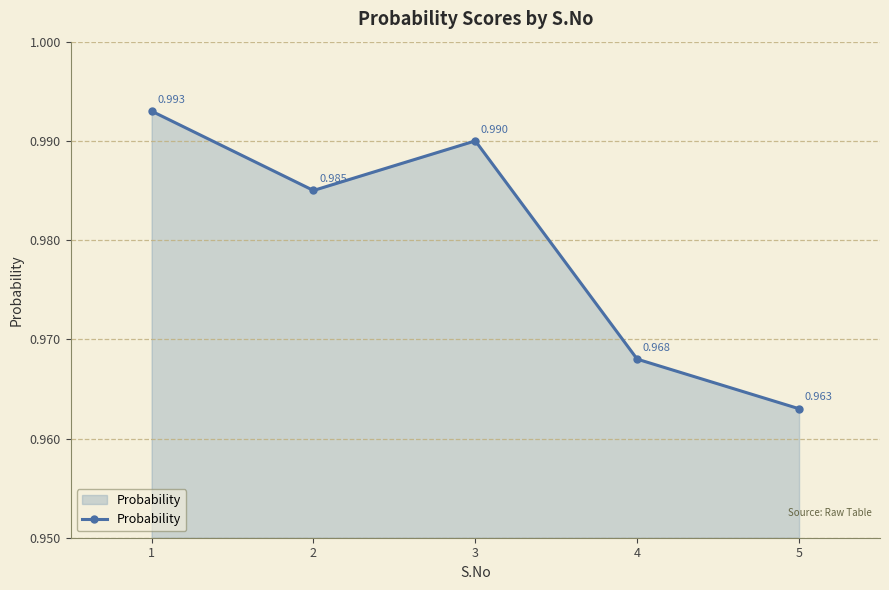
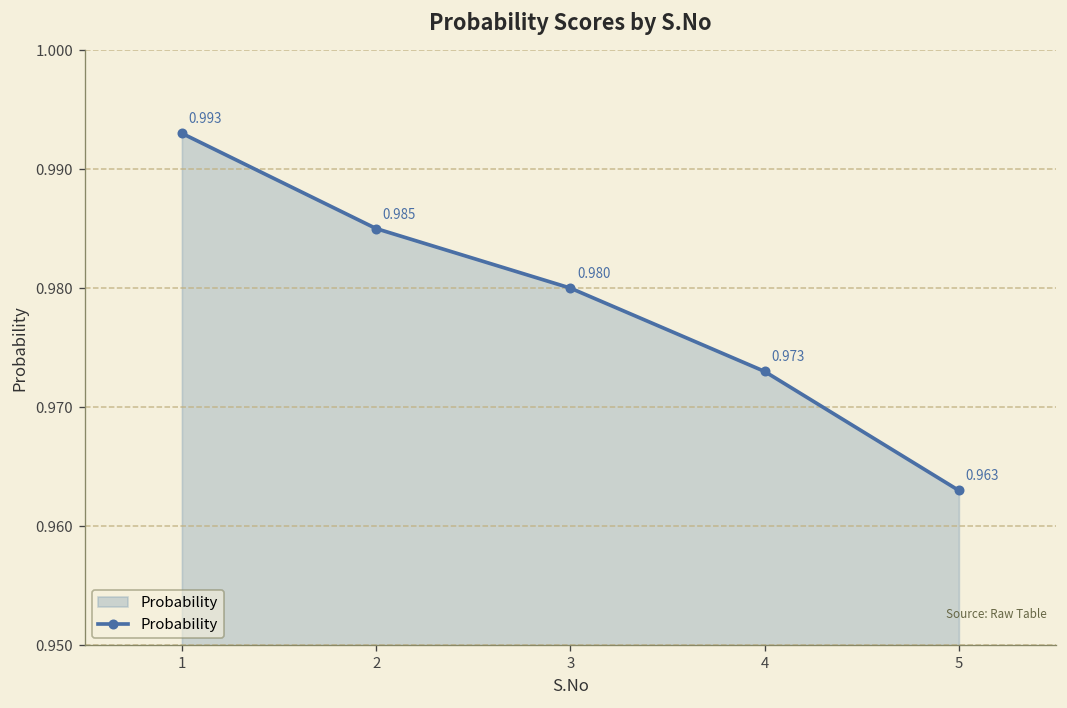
  {
    "1": 0.993,
    "2": 0.985,
-   "3": 0.990,
-   "4": 0.968,
+   "3": 0.980,
+   "4": 0.973,
    "5": 0.963
  }
